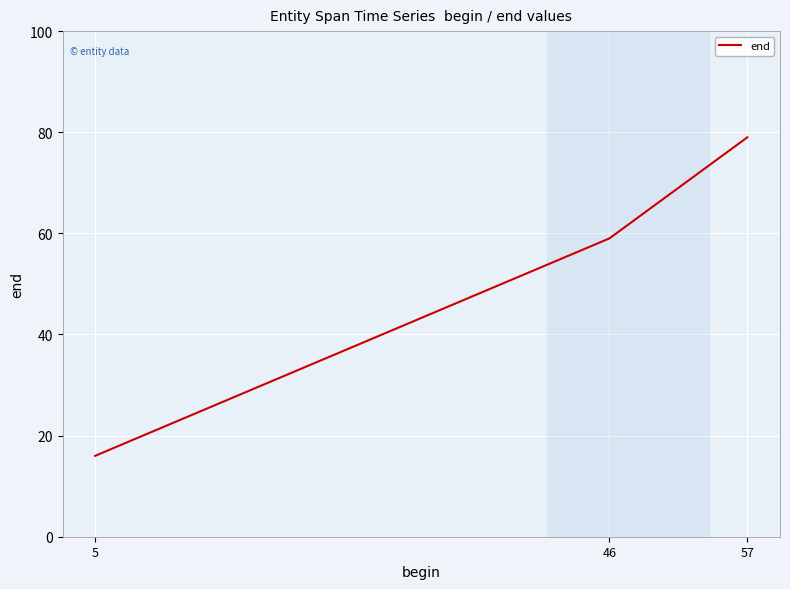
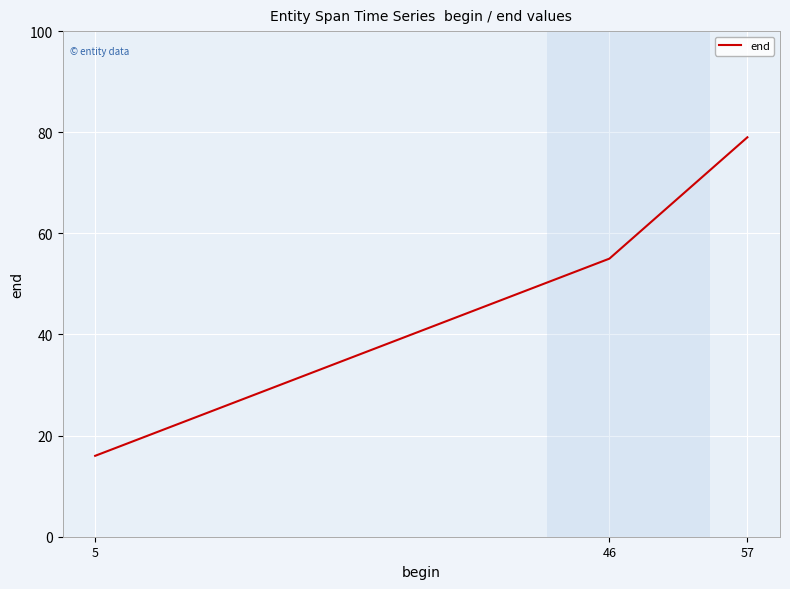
  {
    "5": 16,
-   "46": 59,
+   "46": 55,
    "57": 79
  }
